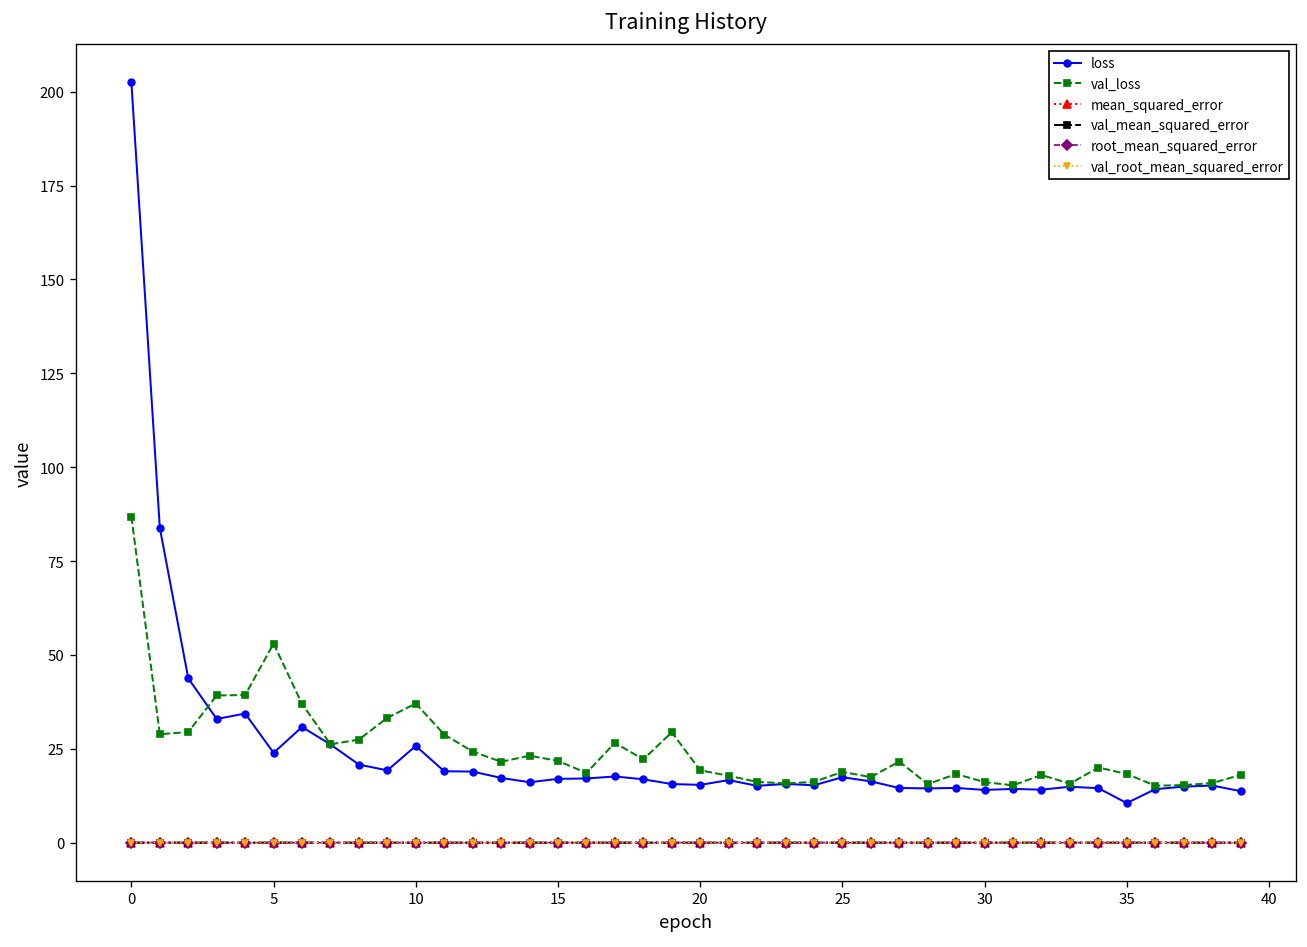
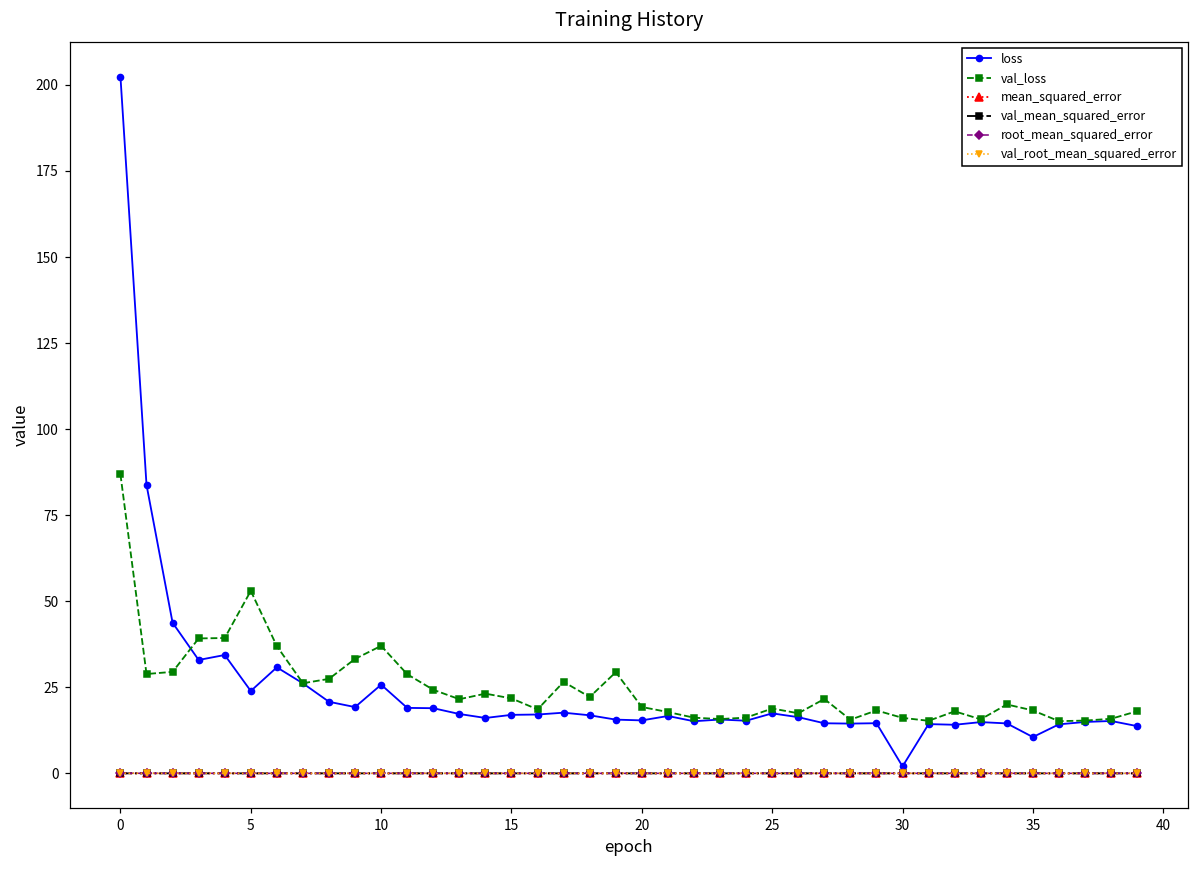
  {
    "loss": {
      "0": 202,
      "5": 24,
      "10": 26,
      "15": 17,
      "20": 15,
      "25": 17,
-     "30": 14,
+     "30": 2,
      "35": 11
    },
    "val_loss": {
      "0": 87,
      "5": 53,
      "10": 37,
      "15": 22,
      "20": 19,
      "25": 19,
      "30": 16,
      "35": 18
    },
    "val_root_mean_squared_error": {
      "0": 0,
      "5": 0,
      "10": 0,
      "15": 0,
      "20": 0,
      "25": 0,
      "30": 0,
      "35": 0
    }
  }
